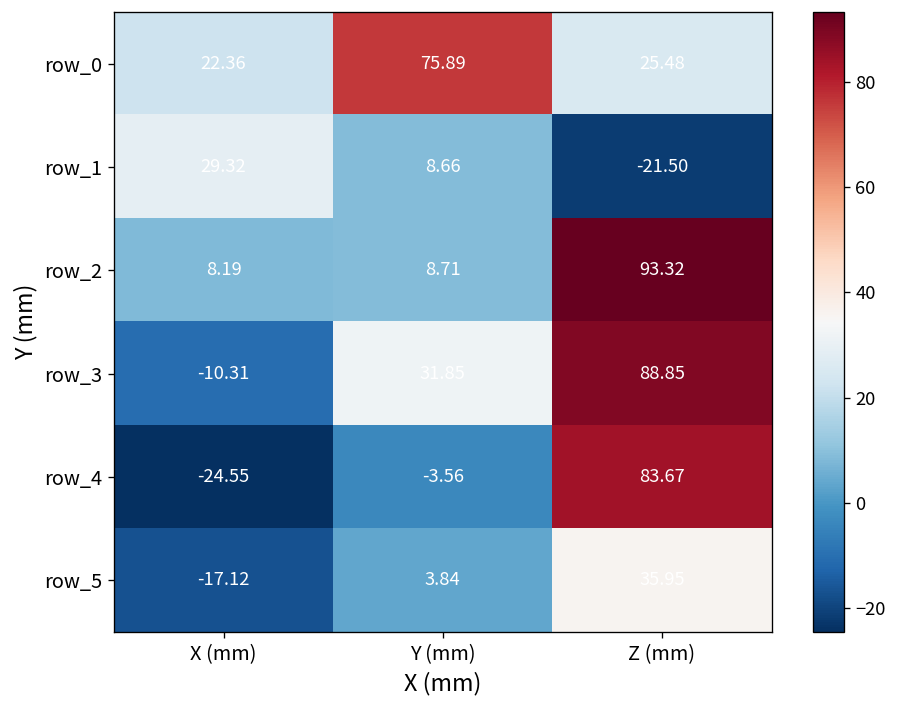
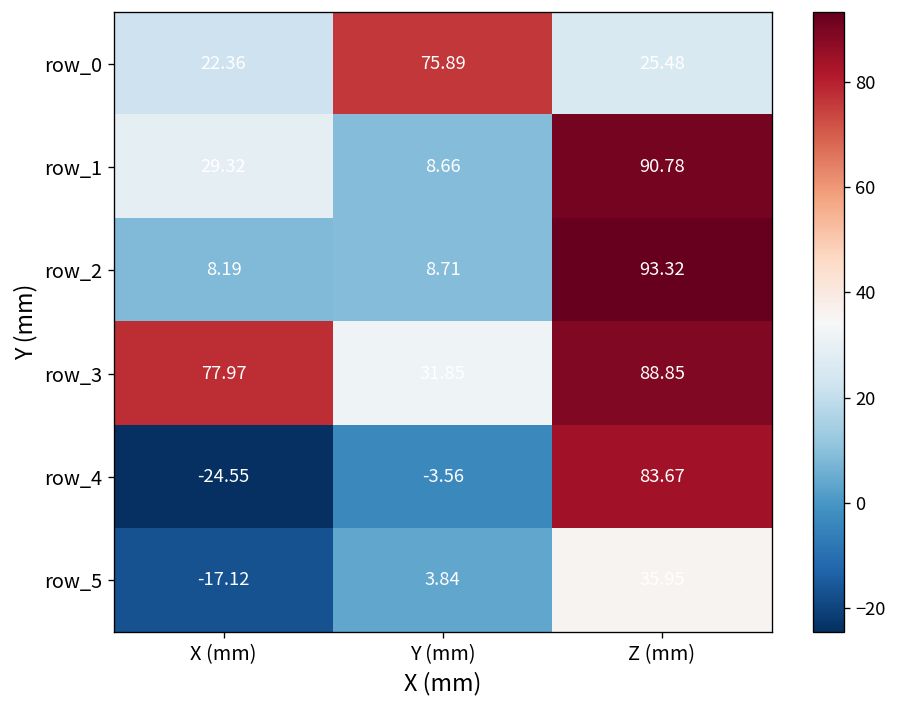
  {
    "row_0": {
      "X (mm)": 22.36,
      "Y (mm)": 75.89
    },
    "row_1": {
      "Y (mm)": 8.66,
-     "Z (mm)": -21.50
+     "Z (mm)": 90.78
    },
    "row_2": {
      "X (mm)": 8.19,
      "Y (mm)": 8.71,
      "Z (mm)": 93.32
    },
    "row_3": {
-     "X (mm)": -10.31,
+     "X (mm)": 77.97,
      "Z (mm)": 88.85
    },
    "row_4": {
      "X (mm)": -24.55,
      "Y (mm)": -3.56,
      "Z (mm)": 83.67
    },
    "row_5": {
      "X (mm)": -17.12,
      "Y (mm)": 3.84
    }
  }
